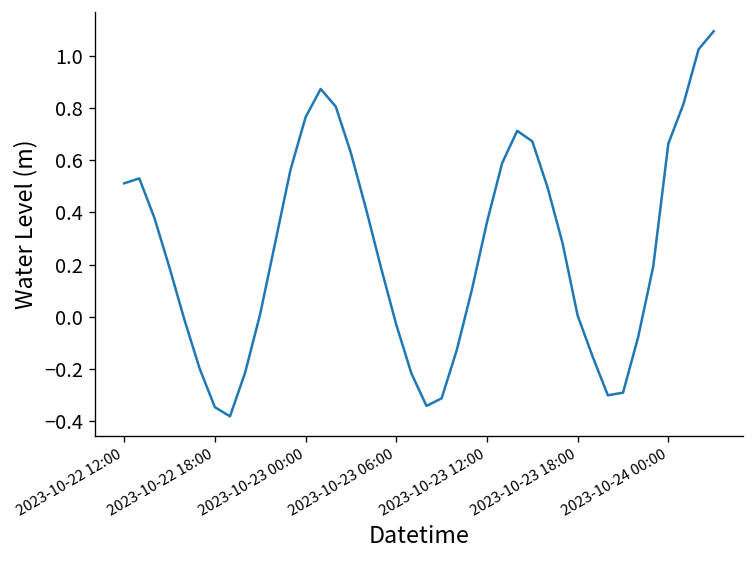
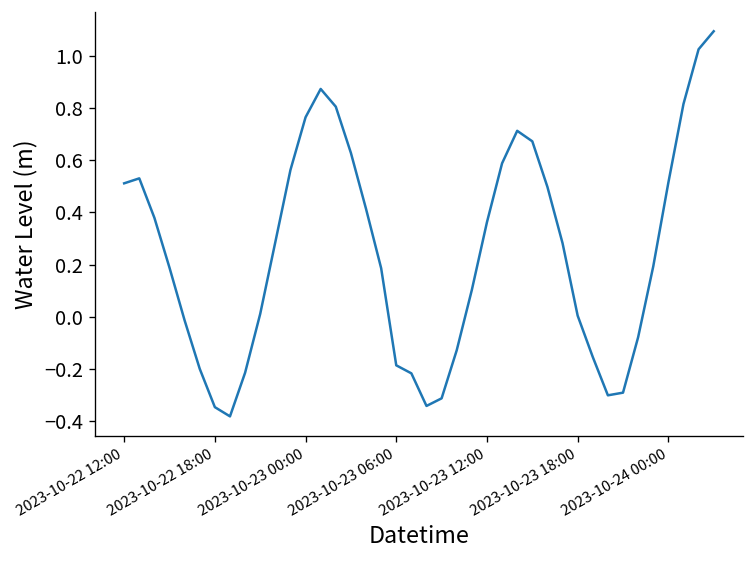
  {
    "2023-10-22 12:00": 0.51,
    "2023-10-22 18:00": -0.35,
    "2023-10-23 00:00": 0.77,
-   "2023-10-23 06:00": -0.03,
+   "2023-10-23 06:00": -0.19,
    "2023-10-23 12:00": 0.36,
    "2023-10-23 18:00": 0.00,
-   "2023-10-24 00:00": 0.66
+   "2023-10-24 00:00": 0.51
  }
